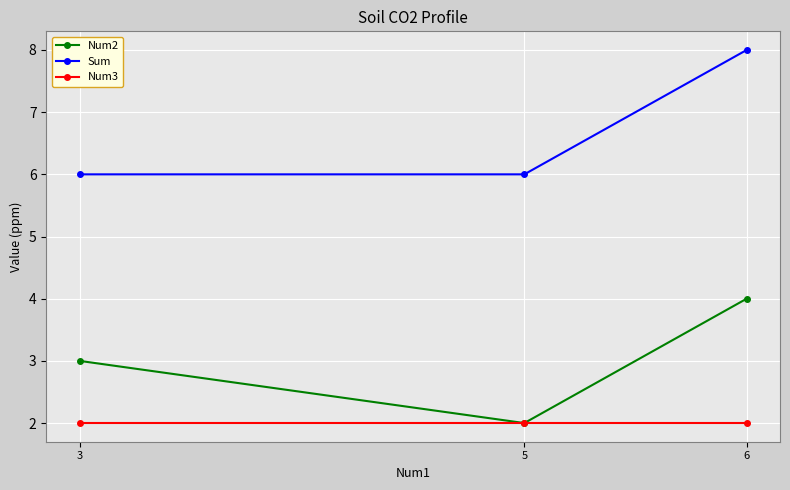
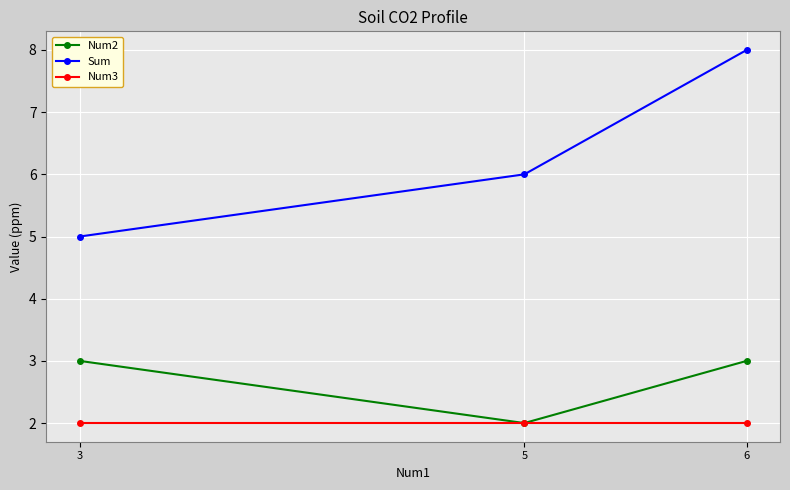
  {
    "Num2": {
      "3": 3,
-     "6": 4
+     "6": 3
    },
    "Sum": {
-     "3": 6,
+     "3": 5,
      "5": 6,
      "6": 8
    },
    "Num3": {
      "3": 2,
      "6": 2
    }
  }
